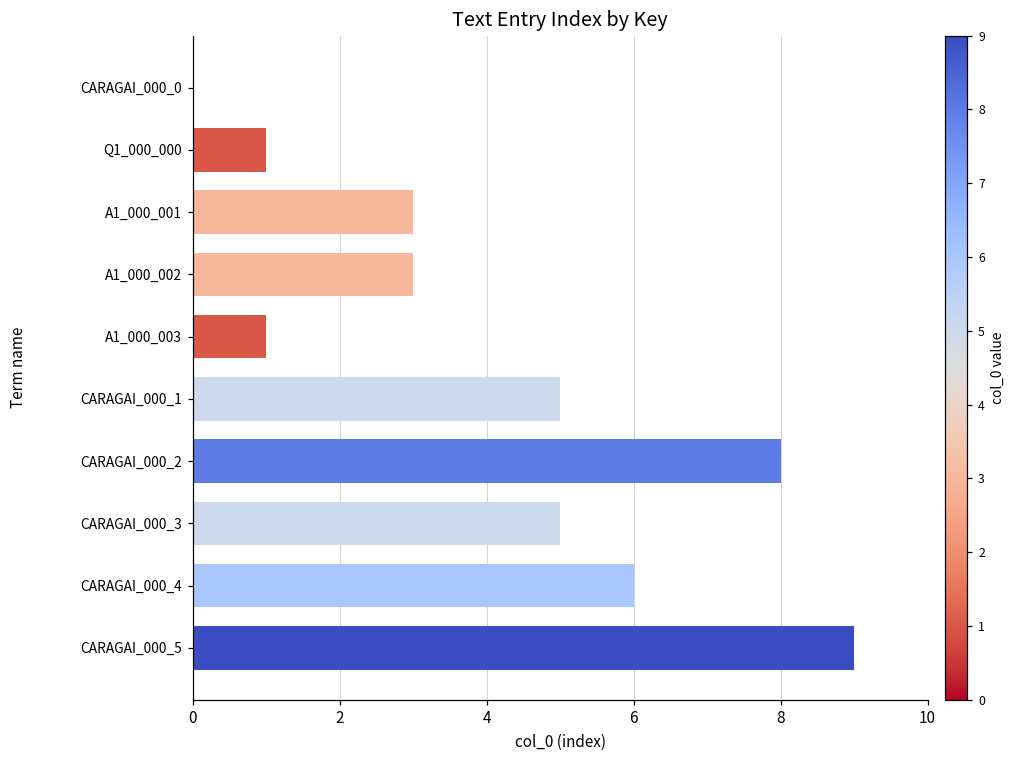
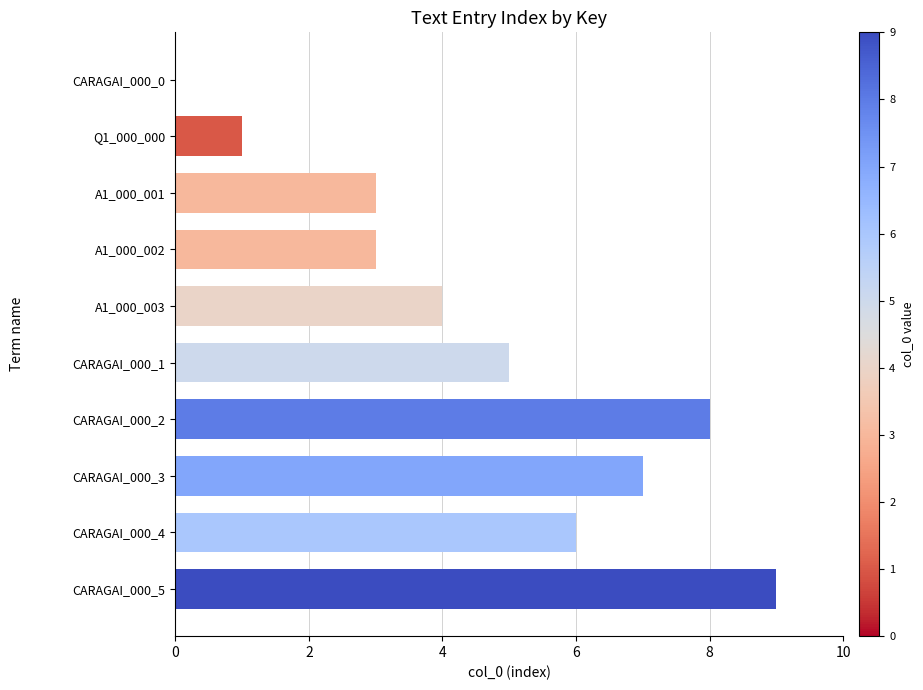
  {
    "CARAGAI_000_0": 0,
    "Q1_000_000": 1,
    "A1_000_001": 3,
    "A1_000_002": 3,
-   "A1_000_003": 1,
+   "A1_000_003": 4,
    "CARAGAI_000_1": 5,
    "CARAGAI_000_2": 8,
-   "CARAGAI_000_3": 5,
+   "CARAGAI_000_3": 7,
    "CARAGAI_000_4": 6,
    "CARAGAI_000_5": 9
  }
